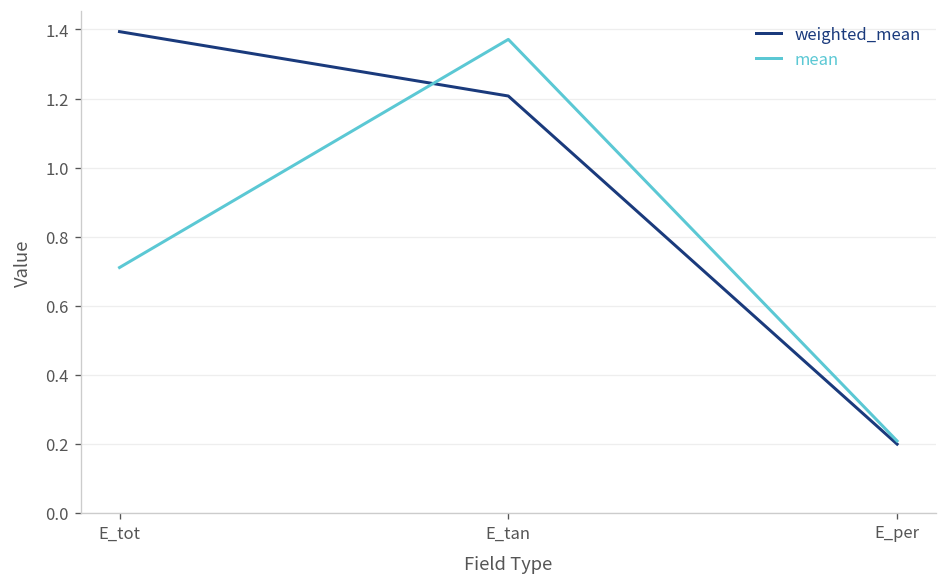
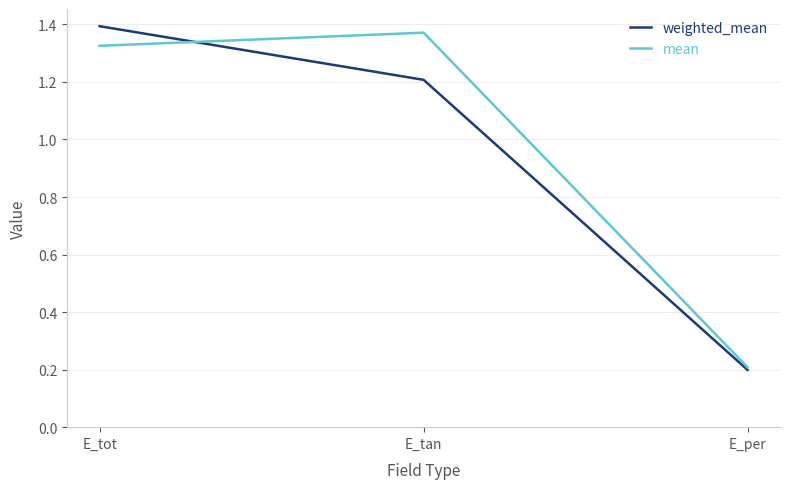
  {
    "weighted_mean": {
      "E_tot": 1.39,
      "E_tan": 1.21,
      "E_per": 0.20
    },
    "mean": {
-     "E_tot": 0.71,
+     "E_tot": 1.33,
      "E_tan": 1.37,
      "E_per": 0.21
    }
  }
